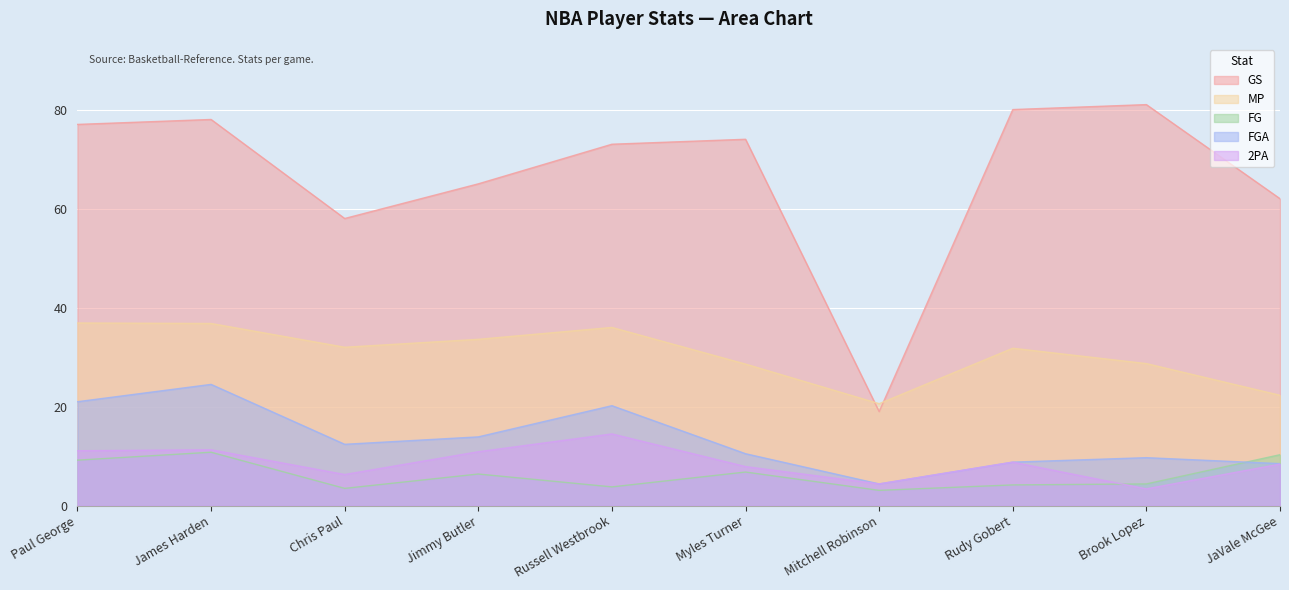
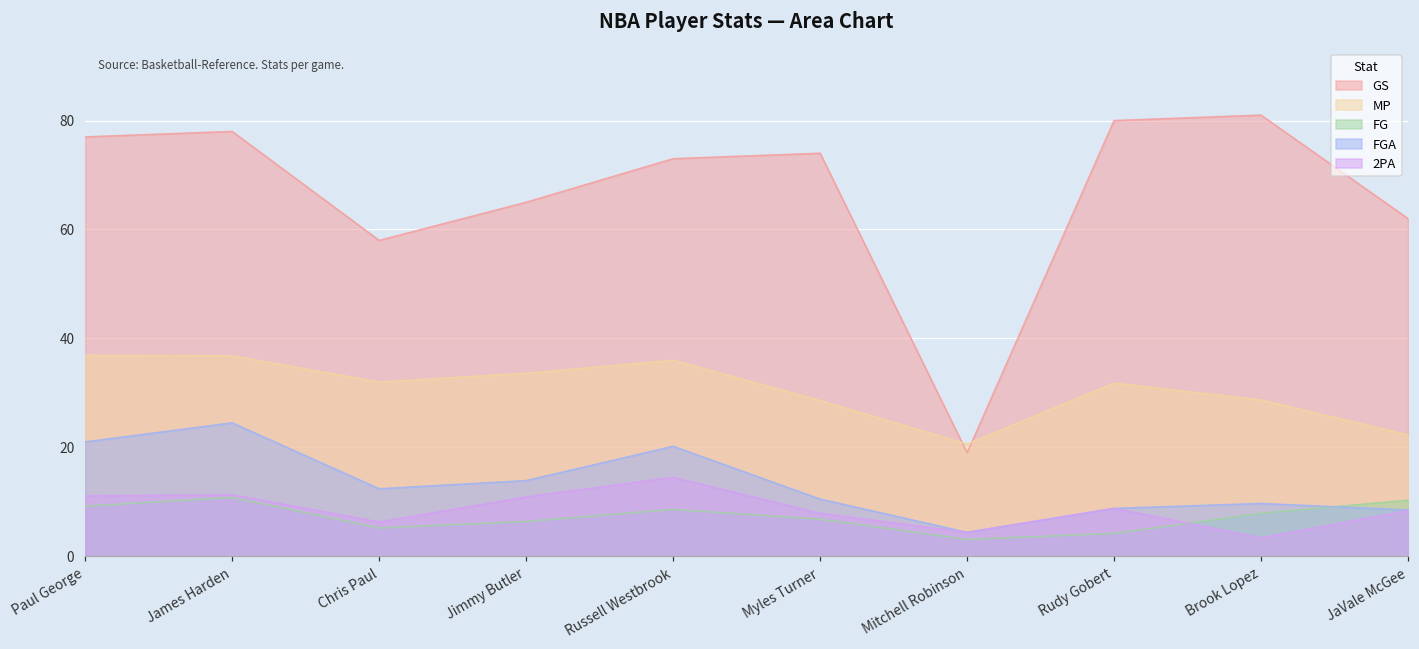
  {
    "FG": {
      "Paul George": 9,
-     "Chris Paul": 4,
+     "Chris Paul": 5,
      "Jimmy Butler": 6,
-     "Russell Westbrook": 4,
+     "Russell Westbrook": 9,
      "Myles Turner": 7,
      "Mitchell Robinson": 3,
      "Rudy Gobert": 4,
-     "Brook Lopez": 4,
+     "Brook Lopez": 8,
      "JaVale McGee": 10
    }
  }
